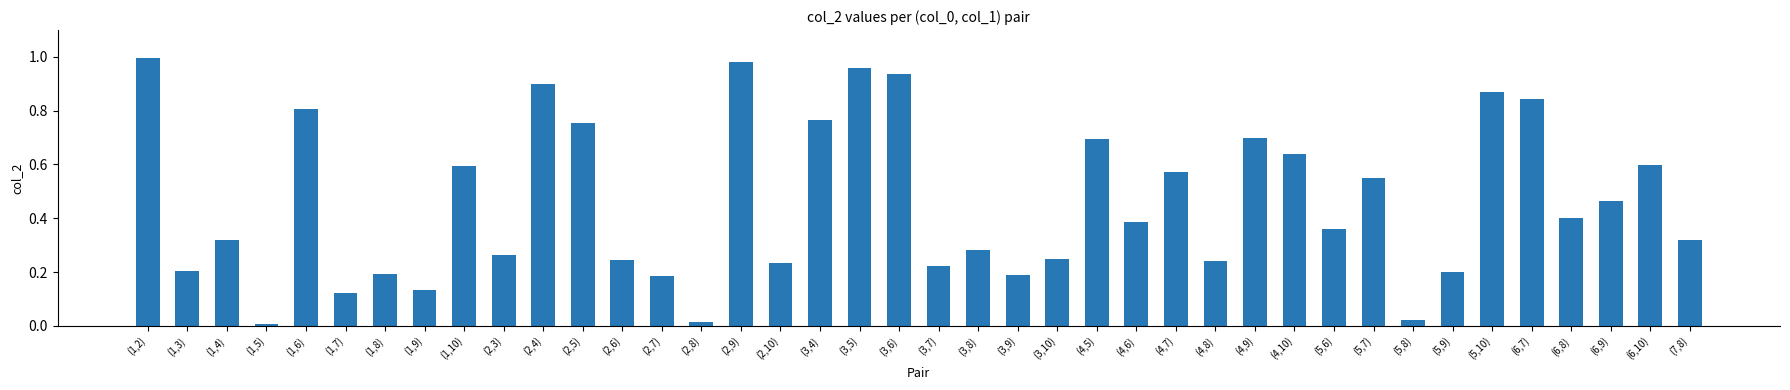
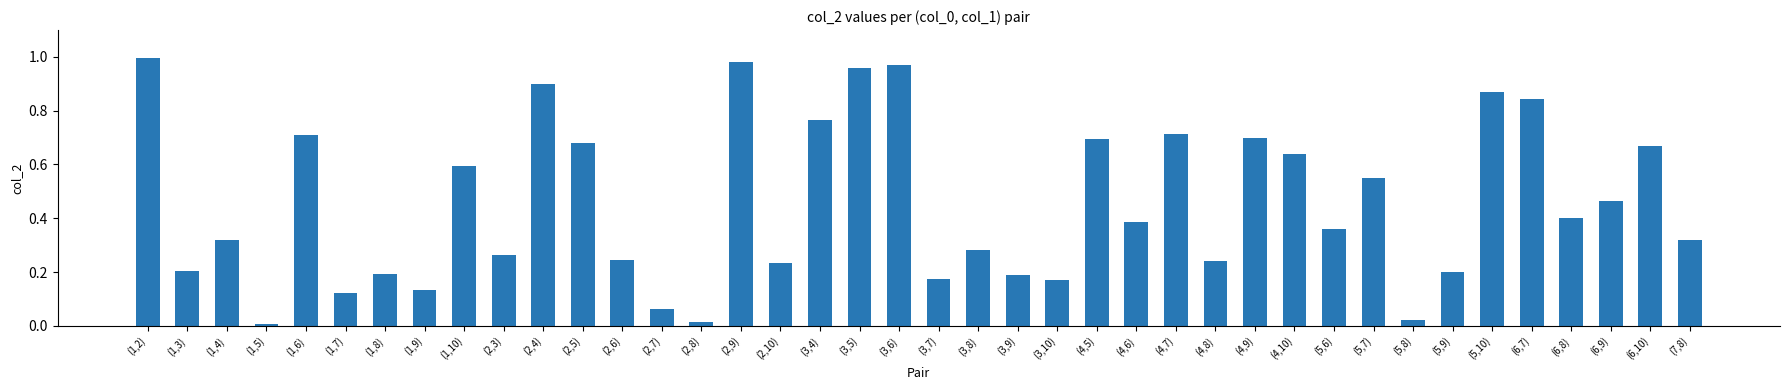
  {
    "(1,2)": 1.00,
    "(1,3)": 0.20,
    "(1,4)": 0.32,
-   "(1,6)": 0.81,
+   "(1,6)": 0.71,
    "(1,7)": 0.12,
    "(1,8)": 0.19,
    "(1,9)": 0.13,
    "(1,10)": 0.59,
    "(2,3)": 0.26,
    "(2,4)": 0.90,
-   "(2,5)": 0.75,
+   "(2,5)": 0.68,
    "(2,6)": 0.24,
-   "(2,7)": 0.18,
+   "(2,7)": 0.06,
    "(2,8)": 0.02,
    "(2,9)": 0.98,
    "(2,10)": 0.23,
    "(3,4)": 0.77,
    "(3,5)": 0.96,
-   "(3,6)": 0.94,
-   "(3,7)": 0.22,
+   "(3,6)": 0.97,
+   "(3,7)": 0.17,
    "(3,8)": 0.28,
    "(3,9)": 0.19,
-   "(3,10)": 0.25,
+   "(3,10)": 0.17,
    "(4,5)": 0.69,
    "(4,6)": 0.38,
-   "(4,7)": 0.57,
+   "(4,7)": 0.71,
    "(4,8)": 0.24,
    "(4,9)": 0.70,
    "(4,10)": 0.64,
    "(5,6)": 0.36,
    "(5,7)": 0.55,
    "(5,8)": 0.02,
    "(5,9)": 0.20,
    "(5,10)": 0.87,
    "(6,7)": 0.84,
    "(6,8)": 0.40,
    "(6,9)": 0.47,
-   "(6,10)": 0.60,
+   "(6,10)": 0.67,
    "(7,8)": 0.32
  }
